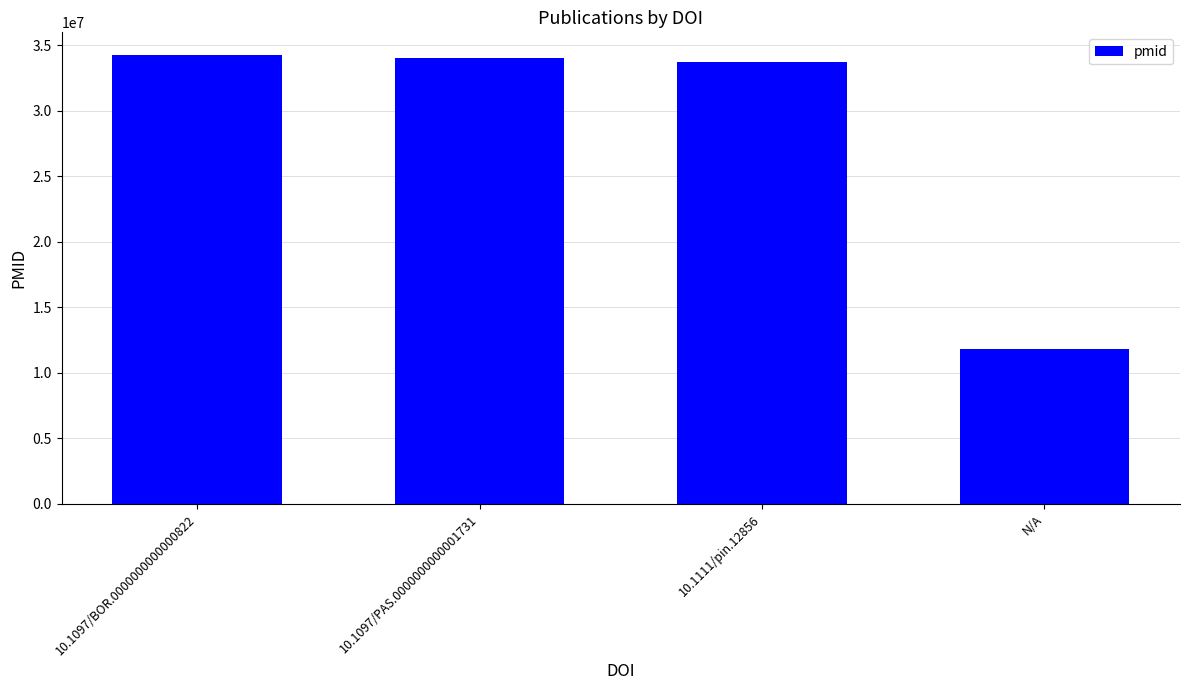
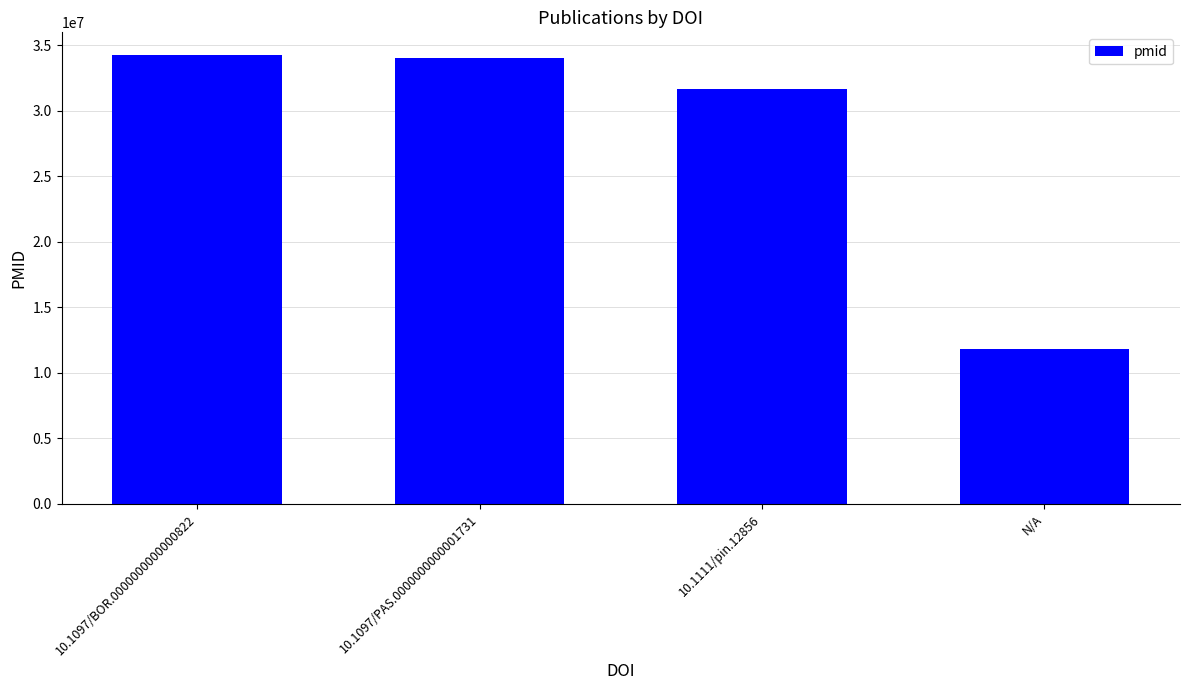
  {
    "10.1097/BOR.0000000000000822": 34300000,
    "10.1097/PAS.0000000000001731": 34000000,
-   "10.1111/pin.12856": 33700000,
+   "10.1111/pin.12856": 31600000,
    "N/A": 11800000
  }
